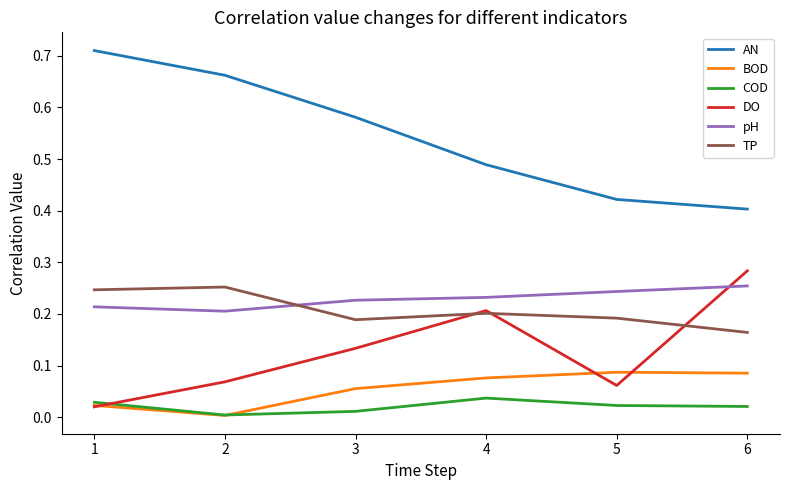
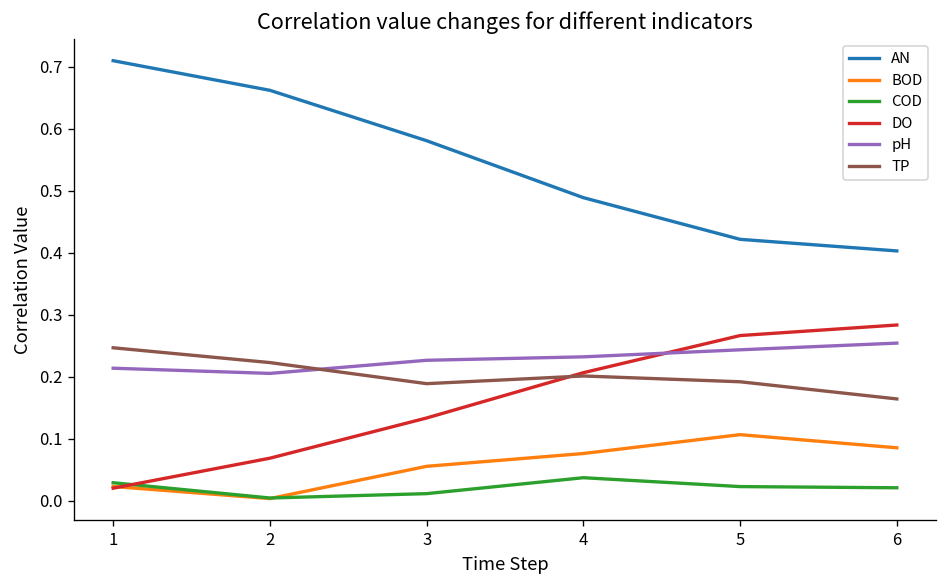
  {
    "AN": {
      "1": 0.71,
      "2": 0.66,
      "3": 0.58,
      "4": 0.49,
      "5": 0.42,
      "6": 0.40
    },
    "BOD": {
      "3": 0.06,
      "4": 0.08,
-     "5": 0.09,
+     "5": 0.11,
      "6": 0.09
    },
    "COD": {
      "1": 0.03,
      "3": 0.01,
      "4": 0.04,
      "5": 0.02,
      "6": 0.02
    },
    "DO": {
      "2": 0.07,
      "3": 0.13,
      "4": 0.21,
-     "5": 0.06,
+     "5": 0.27,
      "6": 0.28
    },
    "pH": {
      "1": 0.21,
      "2": 0.21,
      "3": 0.23,
      "4": 0.23,
      "5": 0.24,
      "6": 0.25
    },
    "TP": {
      "1": 0.25,
-     "2": 0.25,
+     "2": 0.22,
      "3": 0.19,
      "4": 0.20,
      "5": 0.19,
      "6": 0.16
    }
  }
